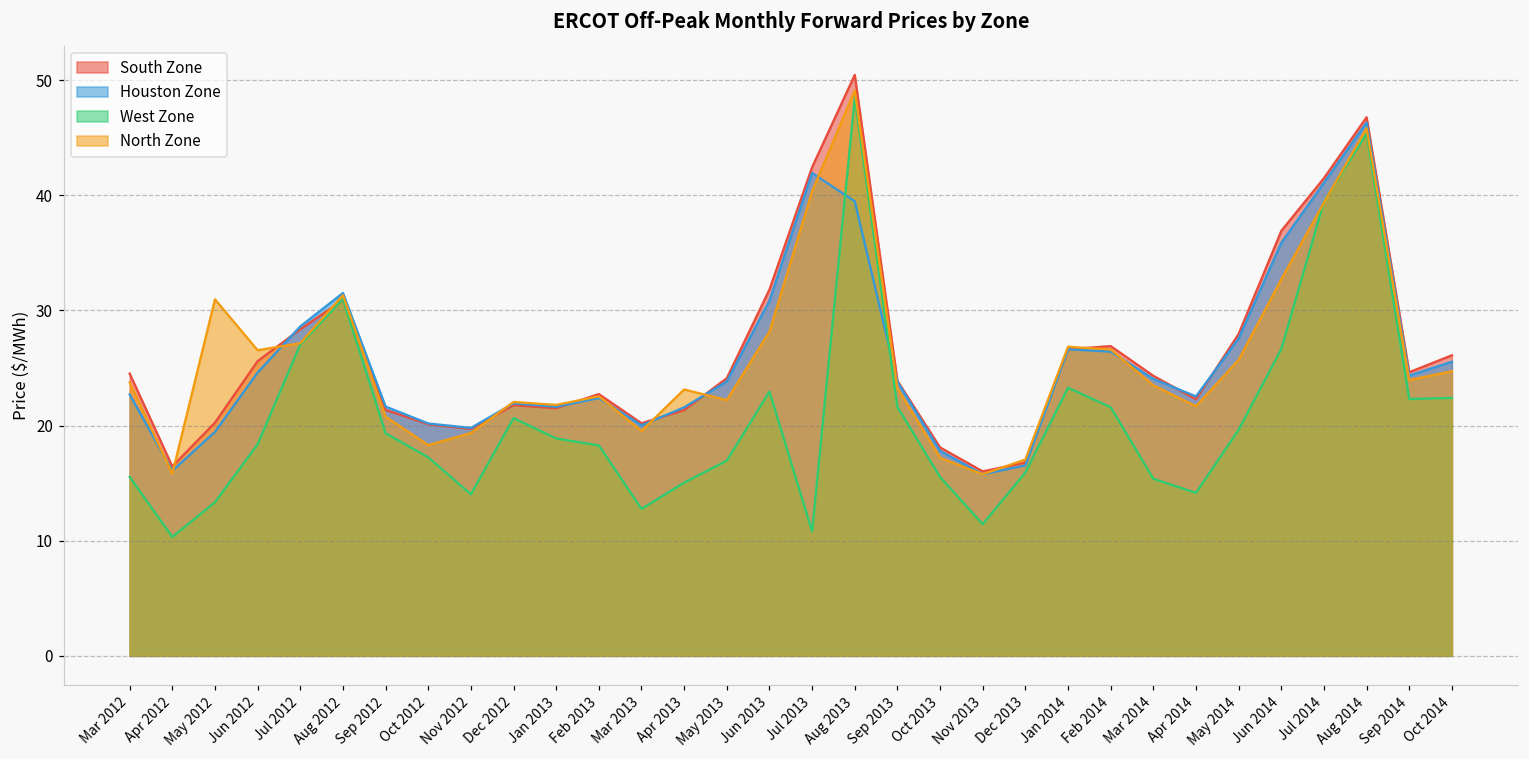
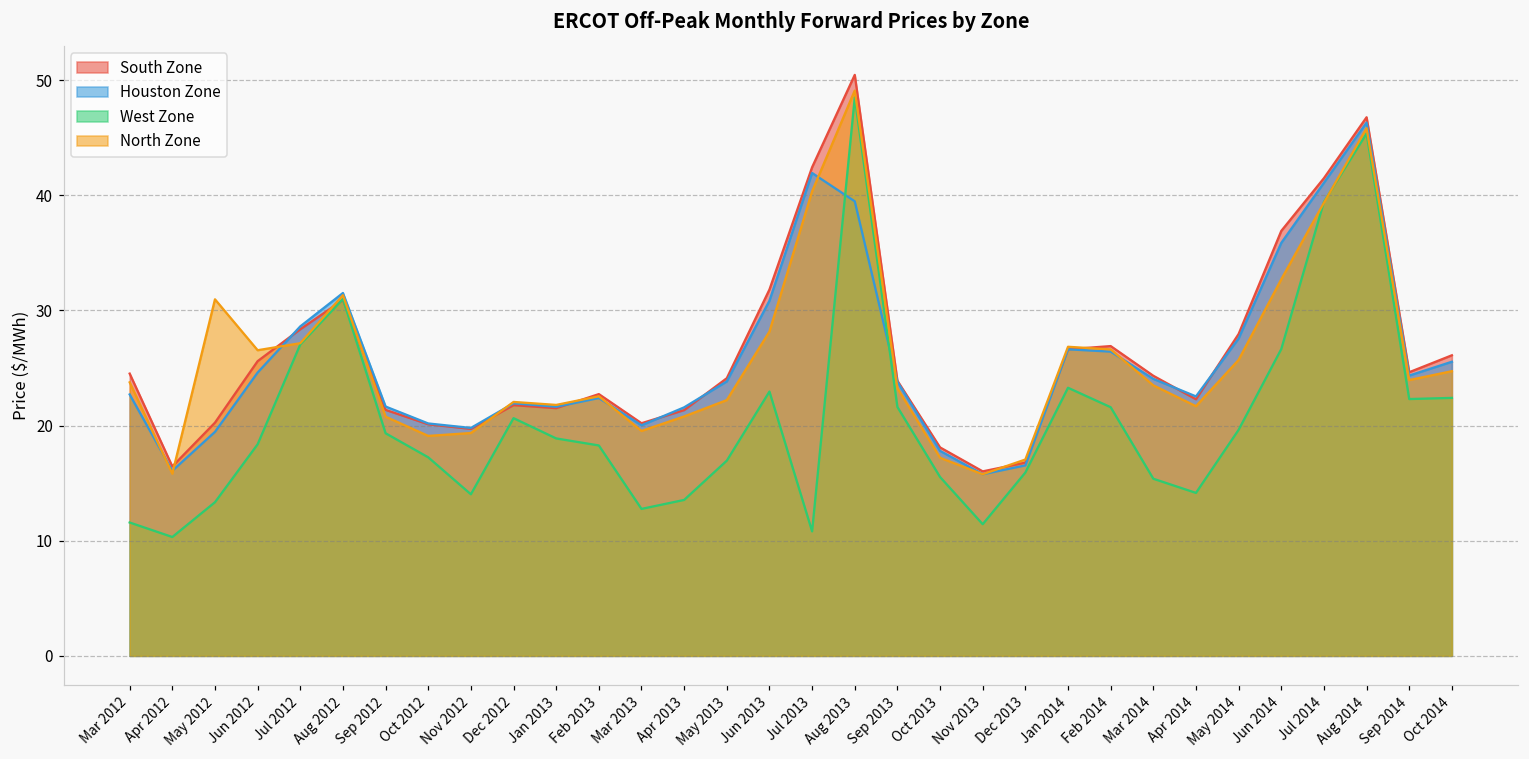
  {
    "South Zone": {
      "Mar 2012": 24.5,
      "Apr 2012": 16.5,
      "May 2012": 20.3,
      "Jun 2012": 25.6,
      "Jul 2012": 28.4,
      "Sep 2012": 21.4,
      "May 2013": 24.1,
      "Jun 2013": 31.8,
      "Jul 2013": 42.4,
      "Aug 2013": 50.5,
      "Oct 2013": 18.1,
      "Nov 2013": 16.0,
      "Feb 2014": 26.9,
      "Mar 2014": 24.3,
      "Apr 2014": 22.3,
      "May 2014": 28.0,
      "Jun 2014": 36.9,
      "Jul 2014": 41.5,
      "Aug 2014": 46.8,
      "Sep 2014": 24.6,
      "Oct 2014": 26.1
    },
    "Houston Zone": {
      "Mar 2012": 22.7,
      "Apr 2012": 16.1,
      "May 2012": 19.5,
      "Jun 2012": 24.6,
      "Jul 2012": 28.6,
      "Sep 2012": 21.7,
      "May 2013": 23.8,
      "Jun 2013": 30.8,
      "Jul 2013": 41.9,
      "Aug 2013": 39.5,
      "Oct 2013": 17.8,
      "Mar 2014": 24.1,
      "Apr 2014": 22.5,
      "May 2014": 27.6,
      "Jun 2014": 35.9,
      "Jul 2014": 41.1,
      "Aug 2014": 46.3,
      "Sep 2014": 24.3,
      "Oct 2014": 25.5
    },
    "West Zone": {
-     "Mar 2012": 15.5,
+     "Mar 2012": 11.6,
      "Apr 2012": 10.3,
      "May 2012": 13.3,
      "Jun 2012": 18.4,
      "Sep 2012": 19.3,
      "Oct 2012": 17.2,
      "Nov 2012": 14.0,
      "Dec 2012": 20.6,
      "Jan 2013": 18.9,
      "Feb 2013": 18.3,
      "Mar 2013": 12.8,
-     "Apr 2013": 15.0,
+     "Apr 2013": 13.5,
      "May 2013": 17.0,
      "Jun 2013": 23.0,
      "Jul 2013": 10.8,
      "Aug 2013": 48.5,
      "Sep 2013": 21.6,
      "Oct 2013": 15.5,
      "Nov 2013": 11.4,
      "Dec 2013": 15.9,
      "Jan 2014": 23.3,
      "Feb 2014": 21.6,
      "Mar 2014": 15.4,
      "Apr 2014": 14.2,
      "May 2014": 19.6,
      "Jun 2014": 26.6,
      "Aug 2014": 45.4,
      "Sep 2014": 22.3,
      "Oct 2014": 22.4
    },
    "North Zone": {
      "Mar 2012": 23.8,
      "Apr 2012": 15.8,
      "May 2012": 31.0,
      "Jun 2012": 26.5,
      "Sep 2012": 20.8,
-     "Oct 2012": 18.3,
+     "Oct 2012": 19.1,
      "Nov 2012": 19.4,
      "Mar 2013": 19.5,
-     "Apr 2013": 23.1,
+     "Apr 2013": 20.8,
      "May 2013": 22.2,
      "Jun 2013": 28.2,
      "Jul 2013": 40.3,
      "Aug 2013": 49.1,
      "Sep 2013": 23.2,
      "Oct 2013": 17.2,
      "Dec 2013": 17.1,
      "Mar 2014": 23.5,
      "Apr 2014": 21.7,
      "May 2014": 25.7,
      "Jun 2014": 32.7,
      "Aug 2014": 45.8,
      "Sep 2014": 24.0,
      "Oct 2014": 24.7
    }
  }
